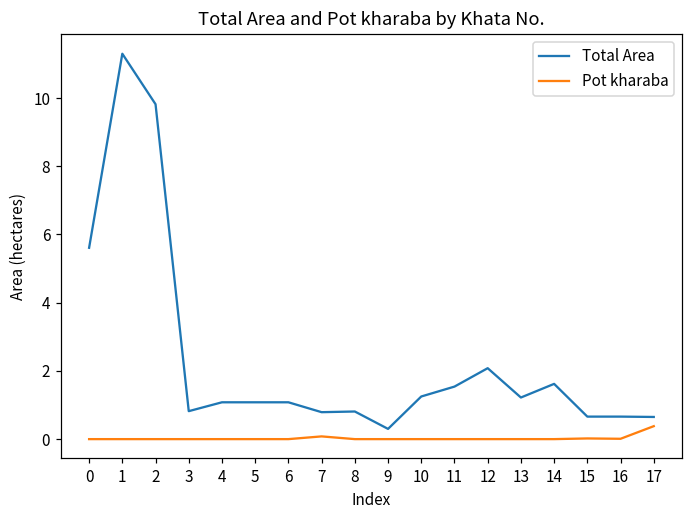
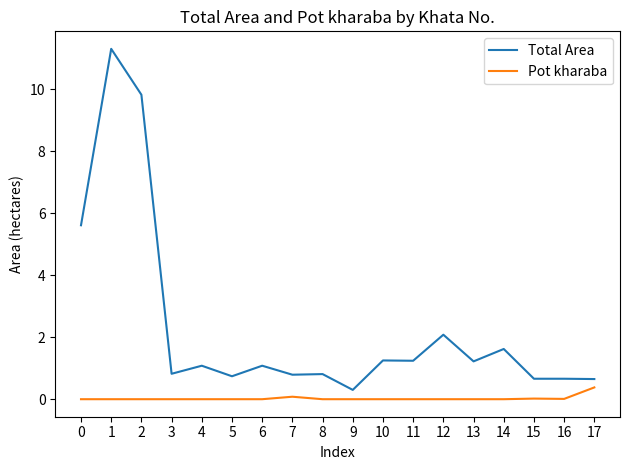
  {
    "Total Area": {
      "0": 5.6,
      "1": 11.3,
      "2": 9.8,
      "3": 0.8,
      "4": 1.1,
-     "5": 1.1,
+     "5": 0.7,
      "6": 1.1,
      "7": 0.8,
      "8": 0.8,
      "9": 0.3,
      "10": 1.3,
-     "11": 1.5,
+     "11": 1.2,
      "12": 2.1,
      "13": 1.2,
      "14": 1.6,
      "15": 0.7,
      "16": 0.7,
      "17": 0.7
    },
    "Pot kharaba": {
      "0": 0.0,
      "1": 0.0,
      "2": 0.0,
      "3": 0.0,
      "4": 0.0,
      "5": 0.0,
      "6": 0.0,
      "7": 0.1,
      "8": 0.0,
      "9": 0.0,
      "10": 0.0,
      "11": 0.0,
      "12": 0.0,
      "13": 0.0,
      "14": 0.0,
      "15": 0.0,
      "16": 0.0,
      "17": 0.4
    }
  }
